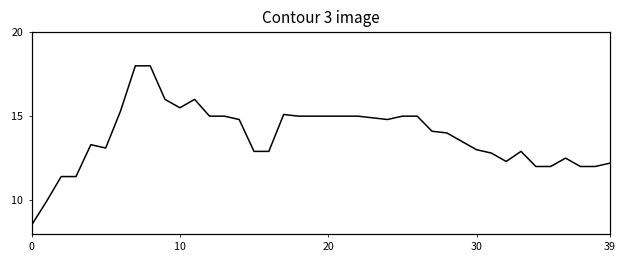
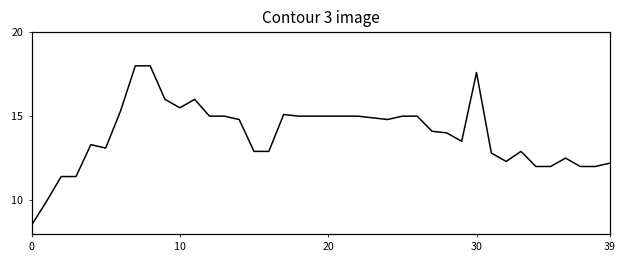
  {
    "0": 8.5,
    "10": 15.5,
    "20": 15.0,
-   "30": 13.0,
+   "30": 17.6,
    "39": 12.2
  }
